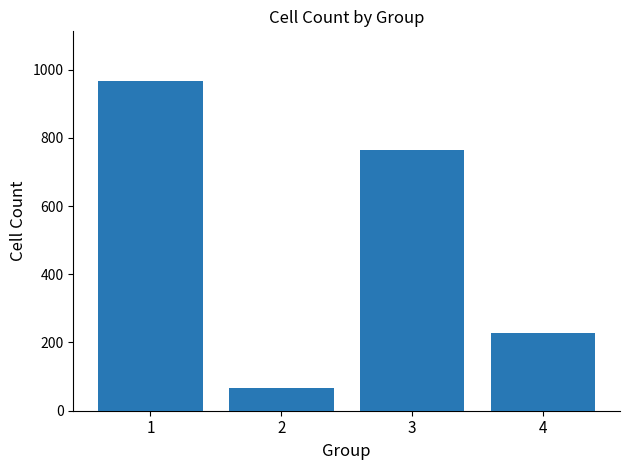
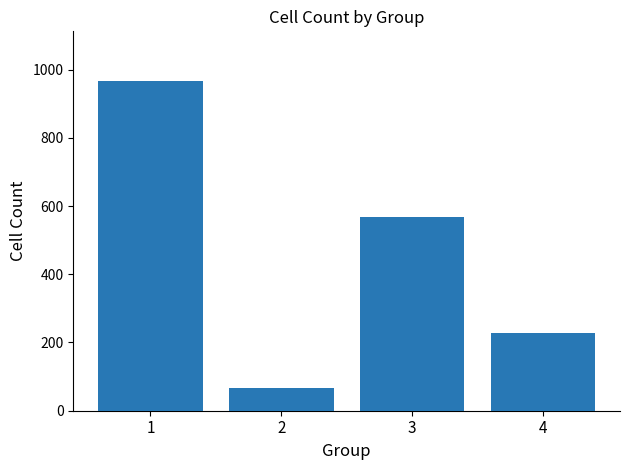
  {
    "1": 970,
    "2": 70,
-   "3": 770,
+   "3": 570,
    "4": 230
  }
